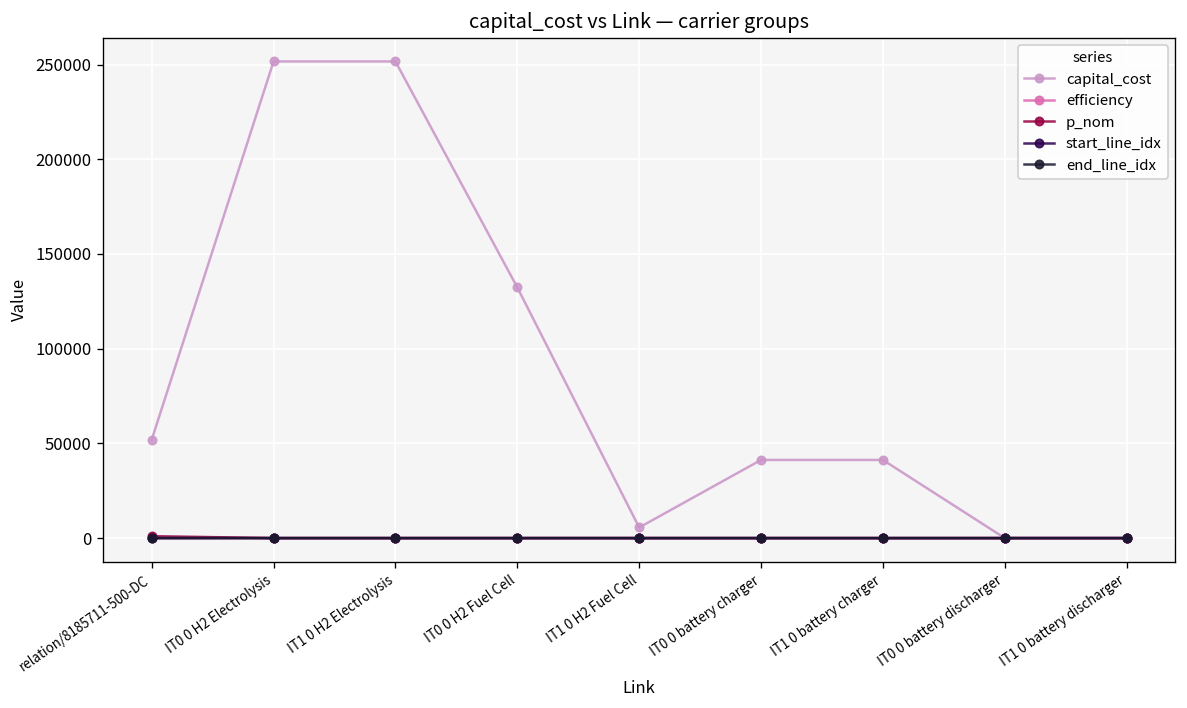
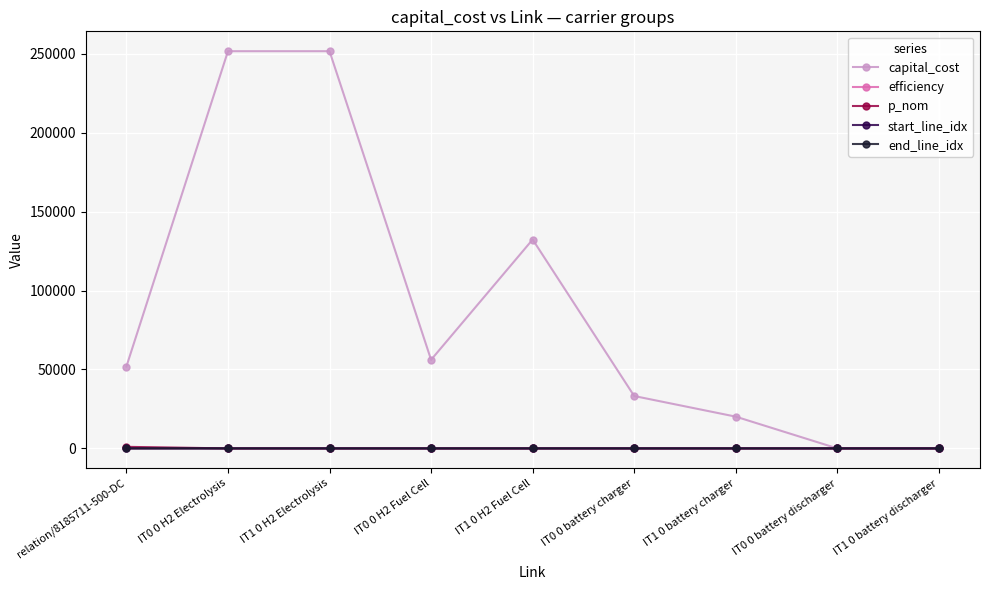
  {
    "capital_cost": {
      "relation/8185711-500-DC": 52000,
      "IT0 0 H2 Electrolysis": 252000,
      "IT1 0 H2 Electrolysis": 252000,
-     "IT0 0 H2 Fuel Cell": 132000,
-     "IT1 0 H2 Fuel Cell": 6000,
-     "IT0 0 battery charger": 41000,
-     "IT1 0 battery charger": 41000
+     "IT0 0 H2 Fuel Cell": 56000,
+     "IT1 0 H2 Fuel Cell": 132000,
+     "IT0 0 battery charger": 33000,
+     "IT1 0 battery charger": 20000
    }
  }
